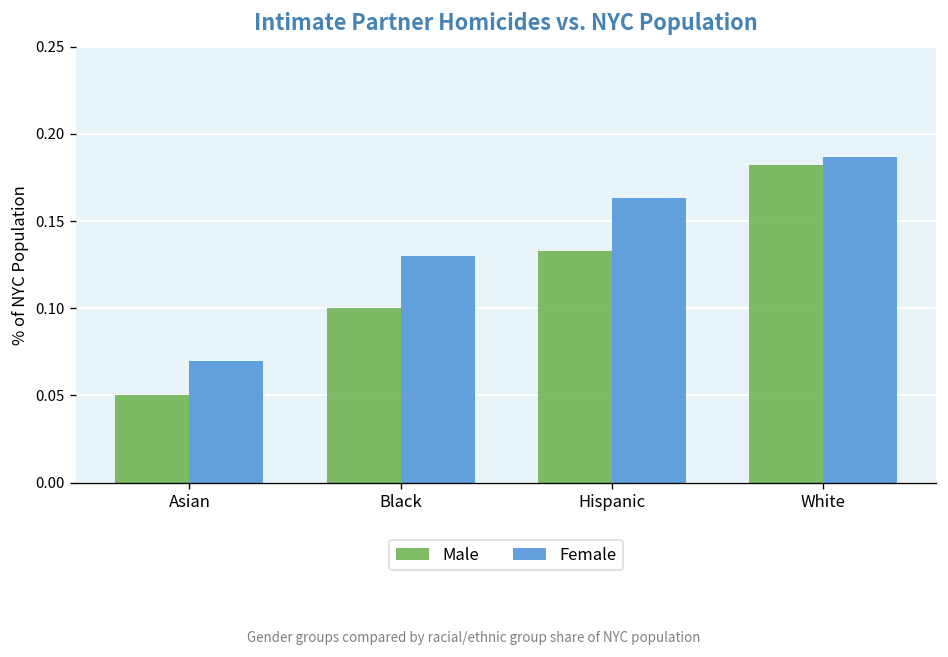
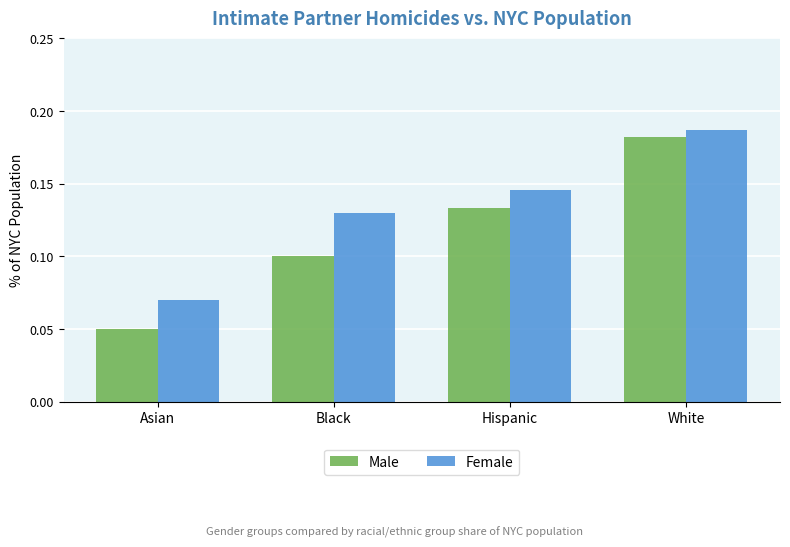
  {
    "Male": {
      "Asian": 0.050,
      "Black": 0.100,
      "Hispanic": 0.133,
      "White": 0.182
    },
    "Female": {
      "Asian": 0.070,
      "Black": 0.130,
-     "Hispanic": 0.163,
+     "Hispanic": 0.146,
      "White": 0.187
    }
  }
